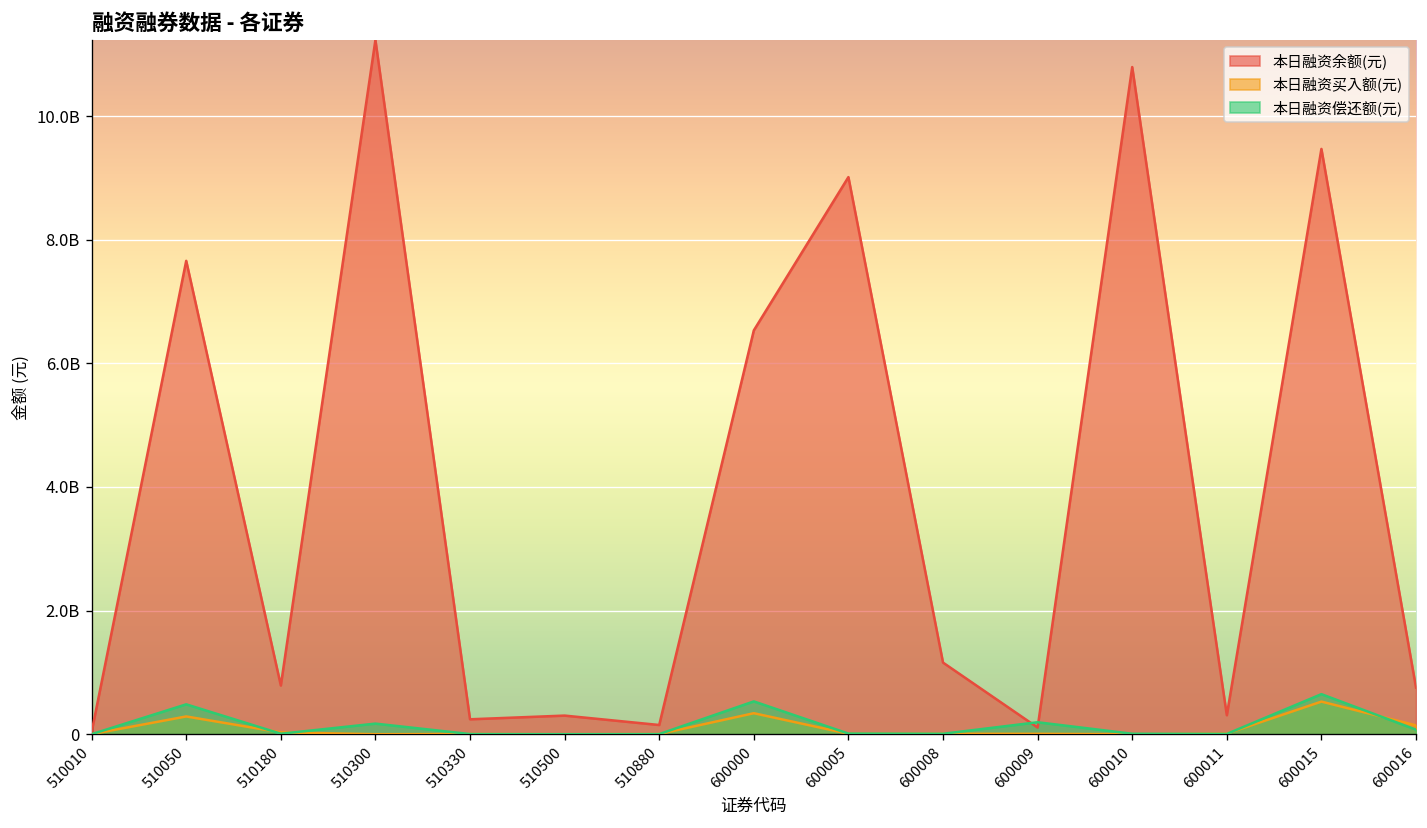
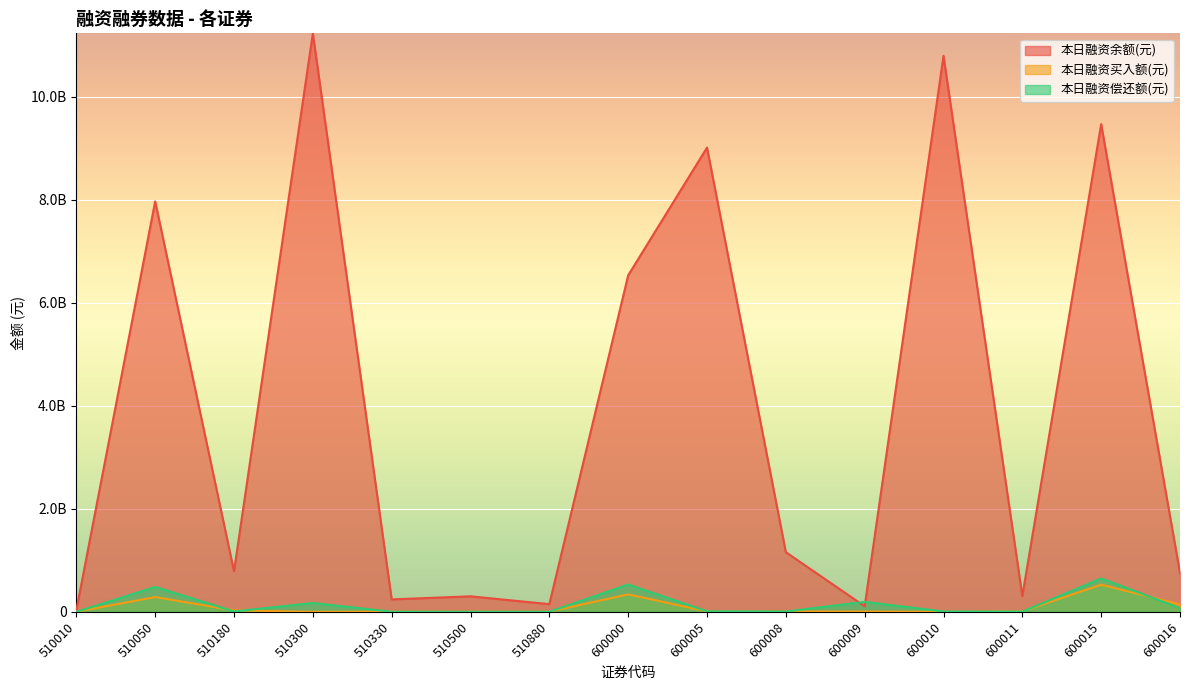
  {
    "本日融资余额(元)": {
-     "510050": 7700000000,
+     "510050": 8000000000,
      "510180": 800000000,
      "510300": 11200000000,
      "510330": 200000000,
      "510500": 300000000,
      "510880": 100000000,
      "600000": 6500000000,
      "600005": 9000000000,
      "600008": 1200000000,
      "600009": 100000000,
      "600010": 10800000000,
      "600011": 300000000,
      "600015": 9500000000,
      "600016": 800000000
    },
    "本日融资买入额(元)": {
      "510050": 300000000,
      "510300": 0,
      "600000": 300000000,
      "600009": 0,
      "600015": 500000000,
      "600016": 100000000
    },
    "本日融资偿还额(元)": {
      "510050": 500000000,
      "510300": 200000000,
      "600000": 500000000,
      "600009": 200000000,
      "600015": 600000000,
      "600016": 100000000
    }
  }
